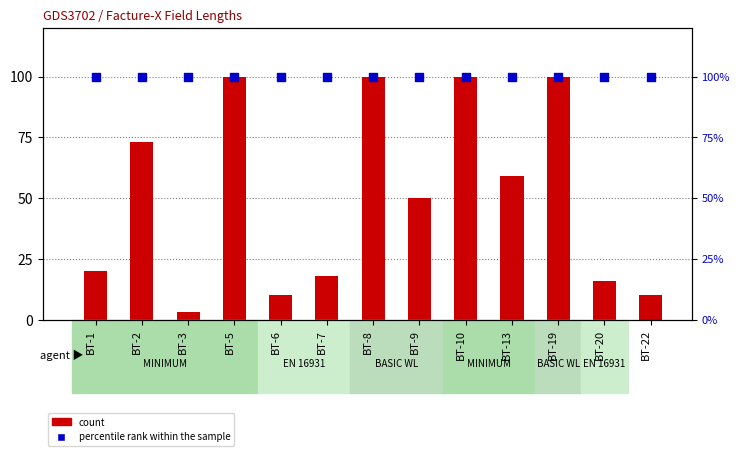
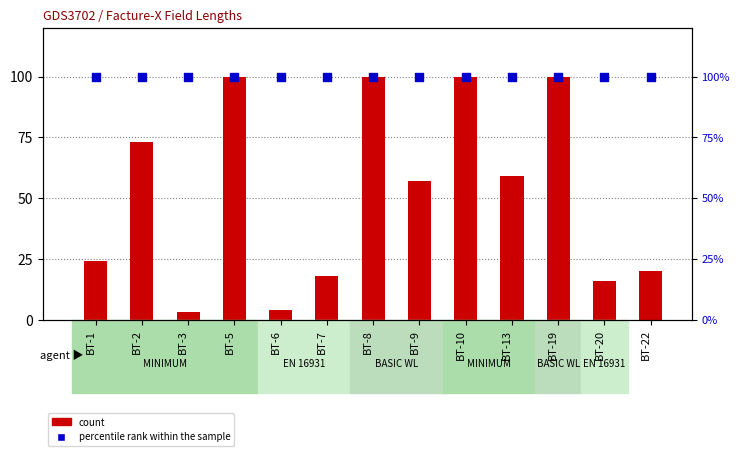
  {
    "count": {
-     "BT-1": 20,
+     "BT-1": 24,
      "BT-2": 73,
      "BT-3": 3,
      "BT-5": 100,
-     "BT-6": 10,
+     "BT-6": 4,
      "BT-7": 18,
      "BT-8": 100,
-     "BT-9": 50,
+     "BT-9": 57,
      "BT-10": 100,
      "BT-13": 59,
      "BT-19": 100,
      "BT-20": 16,
-     "BT-22": 10
+     "BT-22": 20
    }
  }
